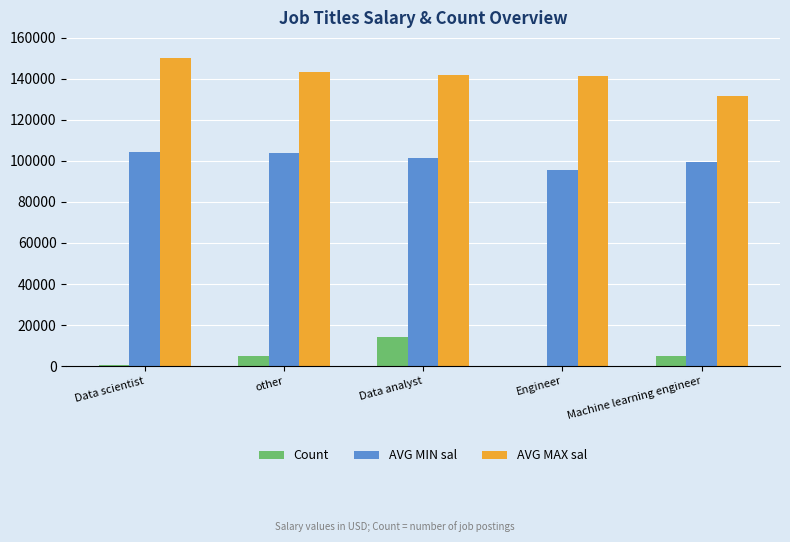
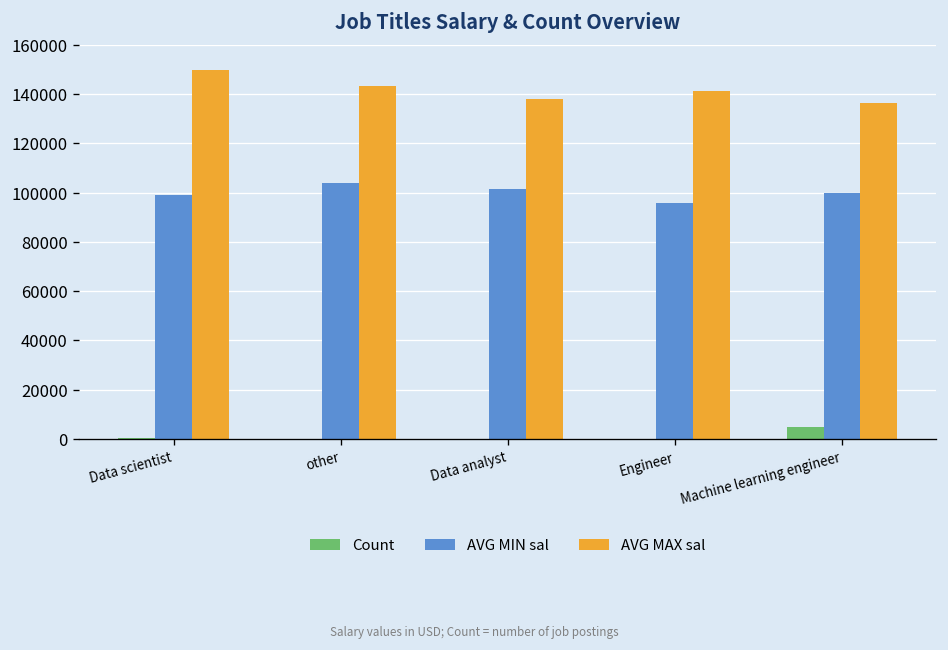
  {
    "Count": {
-     "other": 5000,
-     "Data analyst": 14000,
+     "other": 0,
+     "Data analyst": 0,
      "Machine learning engineer": 5000
    },
    "AVG MIN sal": {
-     "Data scientist": 104000,
+     "Data scientist": 99000,
      "other": 104000,
      "Data analyst": 101000,
      "Engineer": 96000,
      "Machine learning engineer": 100000
    },
    "AVG MAX sal": {
      "Data scientist": 150000,
      "other": 144000,
-     "Data analyst": 142000,
+     "Data analyst": 138000,
      "Engineer": 141000,
-     "Machine learning engineer": 132000
+     "Machine learning engineer": 136000
    }
  }
